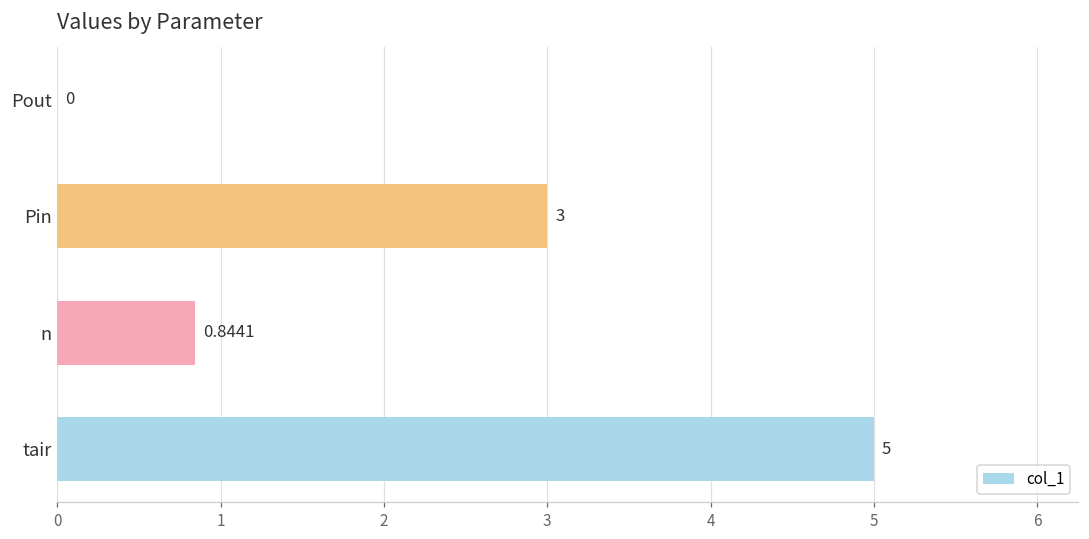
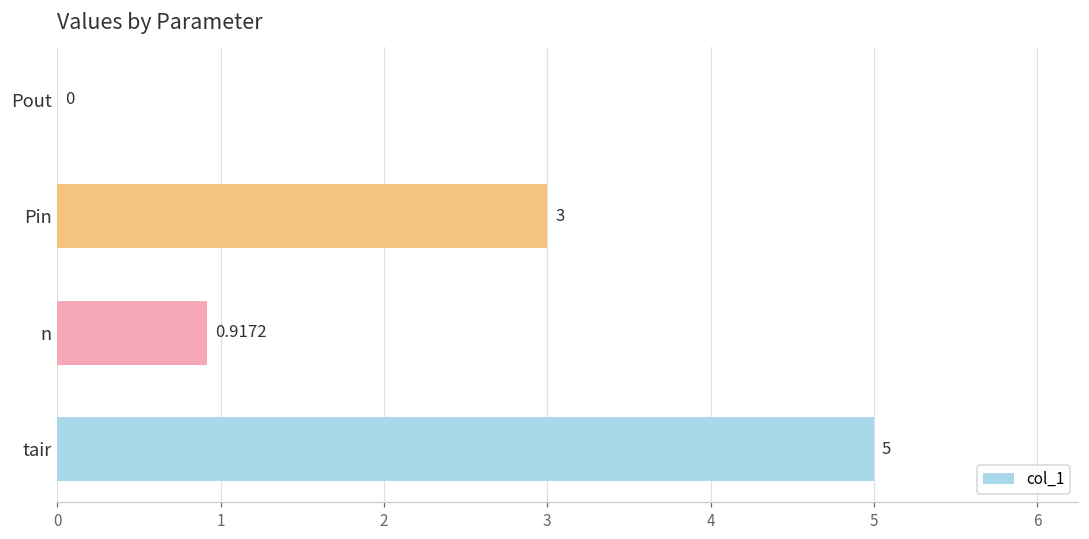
  {
    "Pout": 0,
    "Pin": 3,
-   "n": 0.8441,
+   "n": 0.9172,
    "tair": 5
  }
